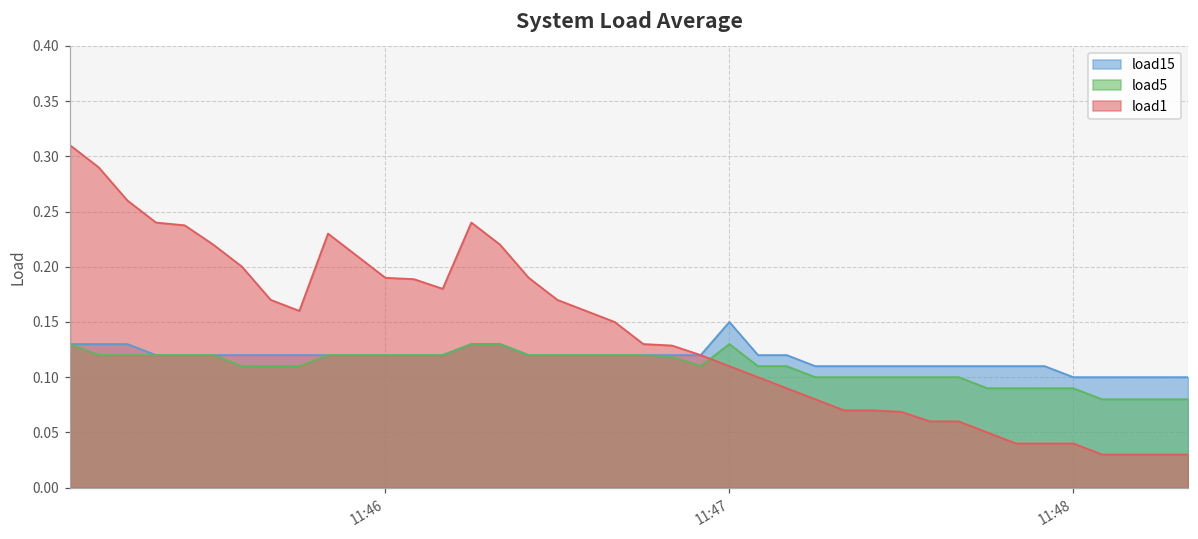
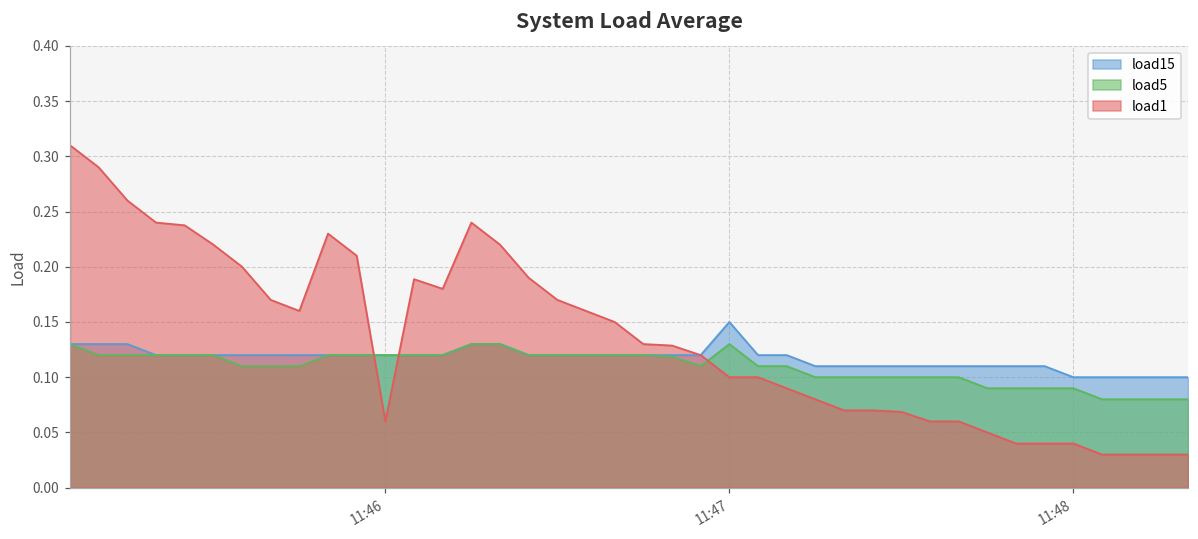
  {
    "load15": {
      "11:47": 0.15,
      "11:48": 0.10
    },
    "load5": {
      "11:47": 0.13,
      "11:48": 0.09
    },
    "load1": {
-     "11:46": 0.19,
-     "11:47": 0.11,
+     "11:46": 0.06,
+     "11:47": 0.10,
      "11:48": 0.04
    }
  }
